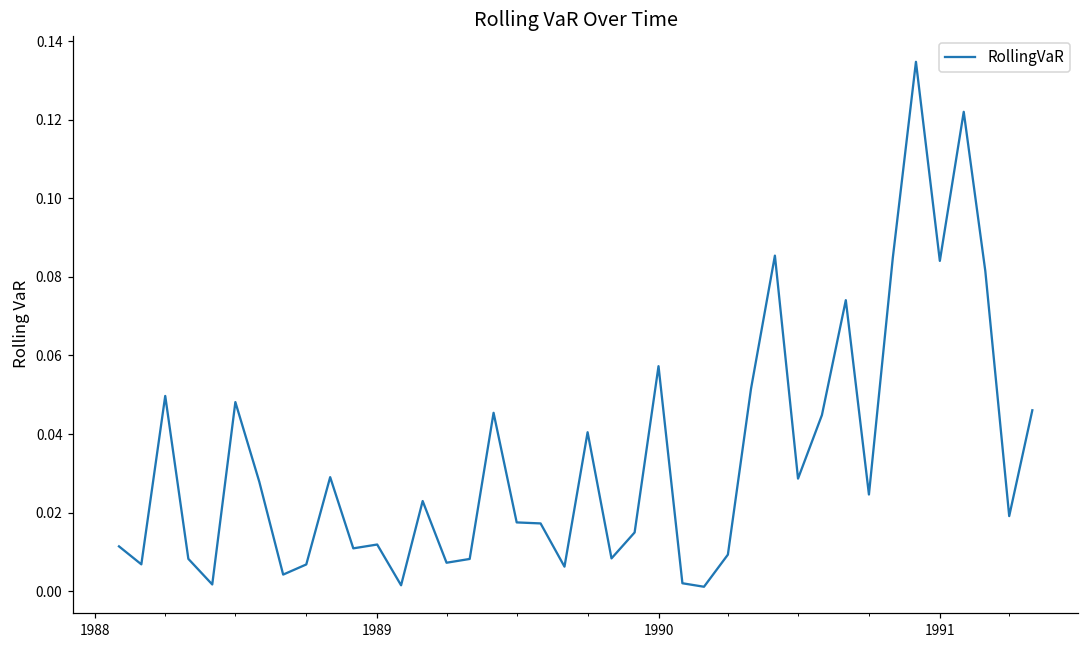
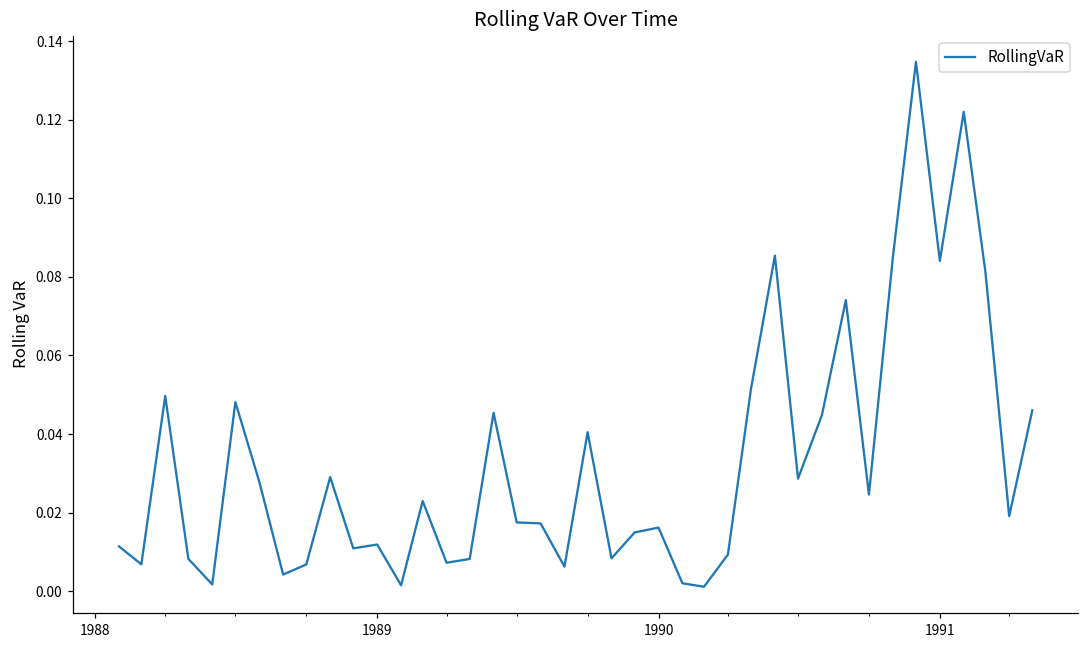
  {
    "1989": 0.012,
-   "1990": 0.057,
+   "1990": 0.016,
    "1991": 0.084
  }
